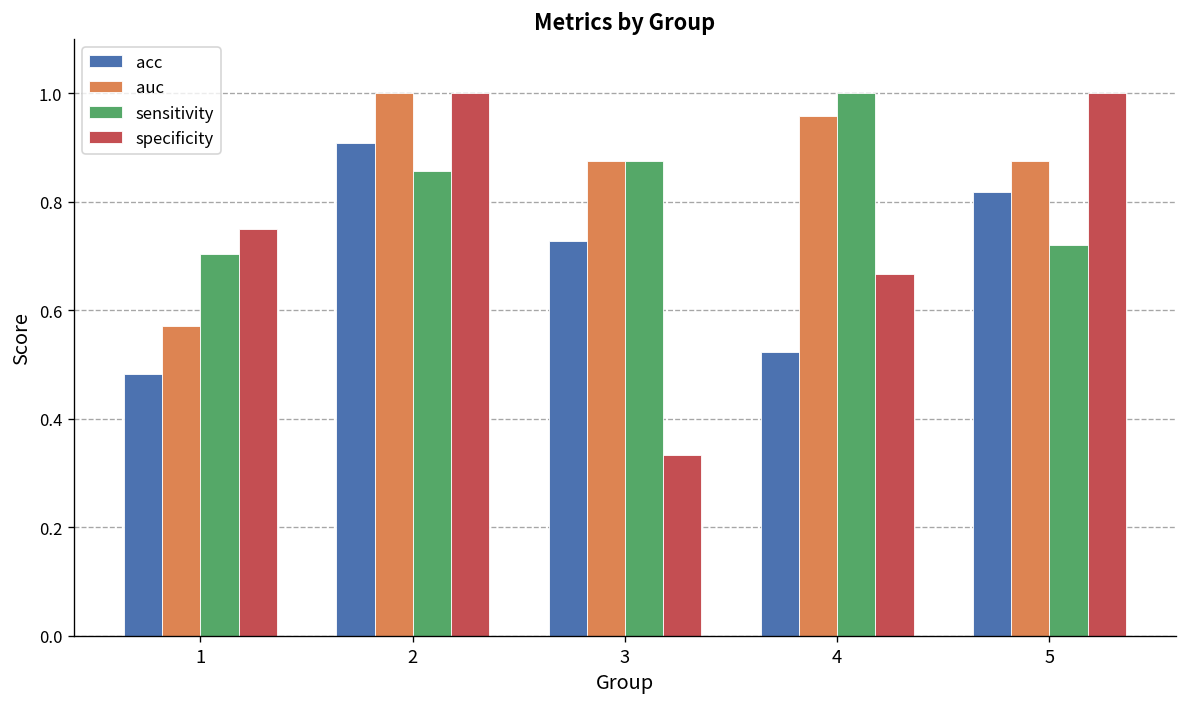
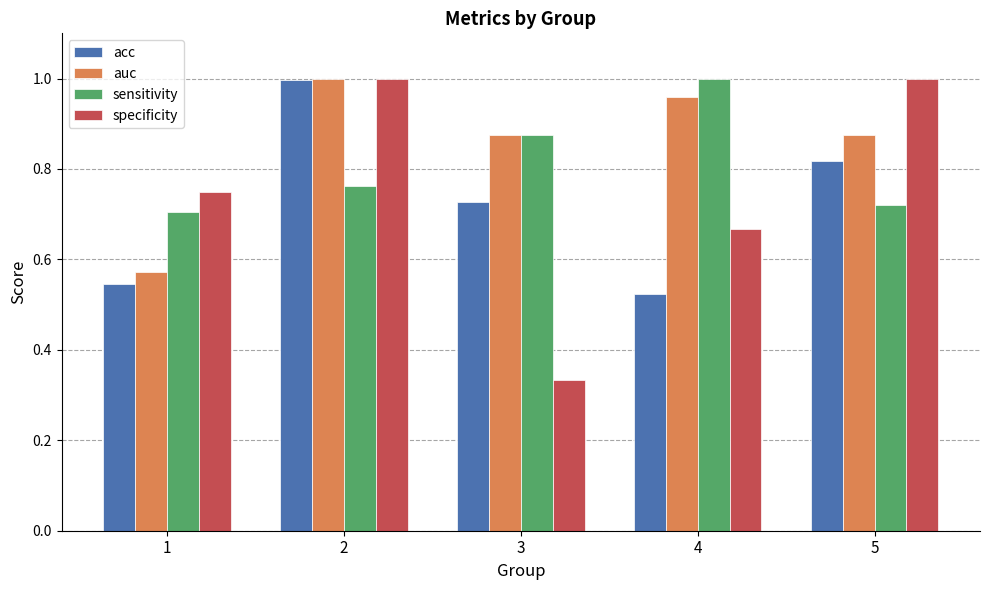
  {
    "acc": {
-     "1": 0.48,
-     "2": 0.91,
+     "1": 0.55,
+     "2": 1.00,
      "3": 0.73,
      "4": 0.52,
      "5": 0.82
    },
    "sensitivity": {
      "1": 0.70,
-     "2": 0.86,
+     "2": 0.76,
      "3": 0.88,
      "4": 1.00,
      "5": 0.72
    }
  }
